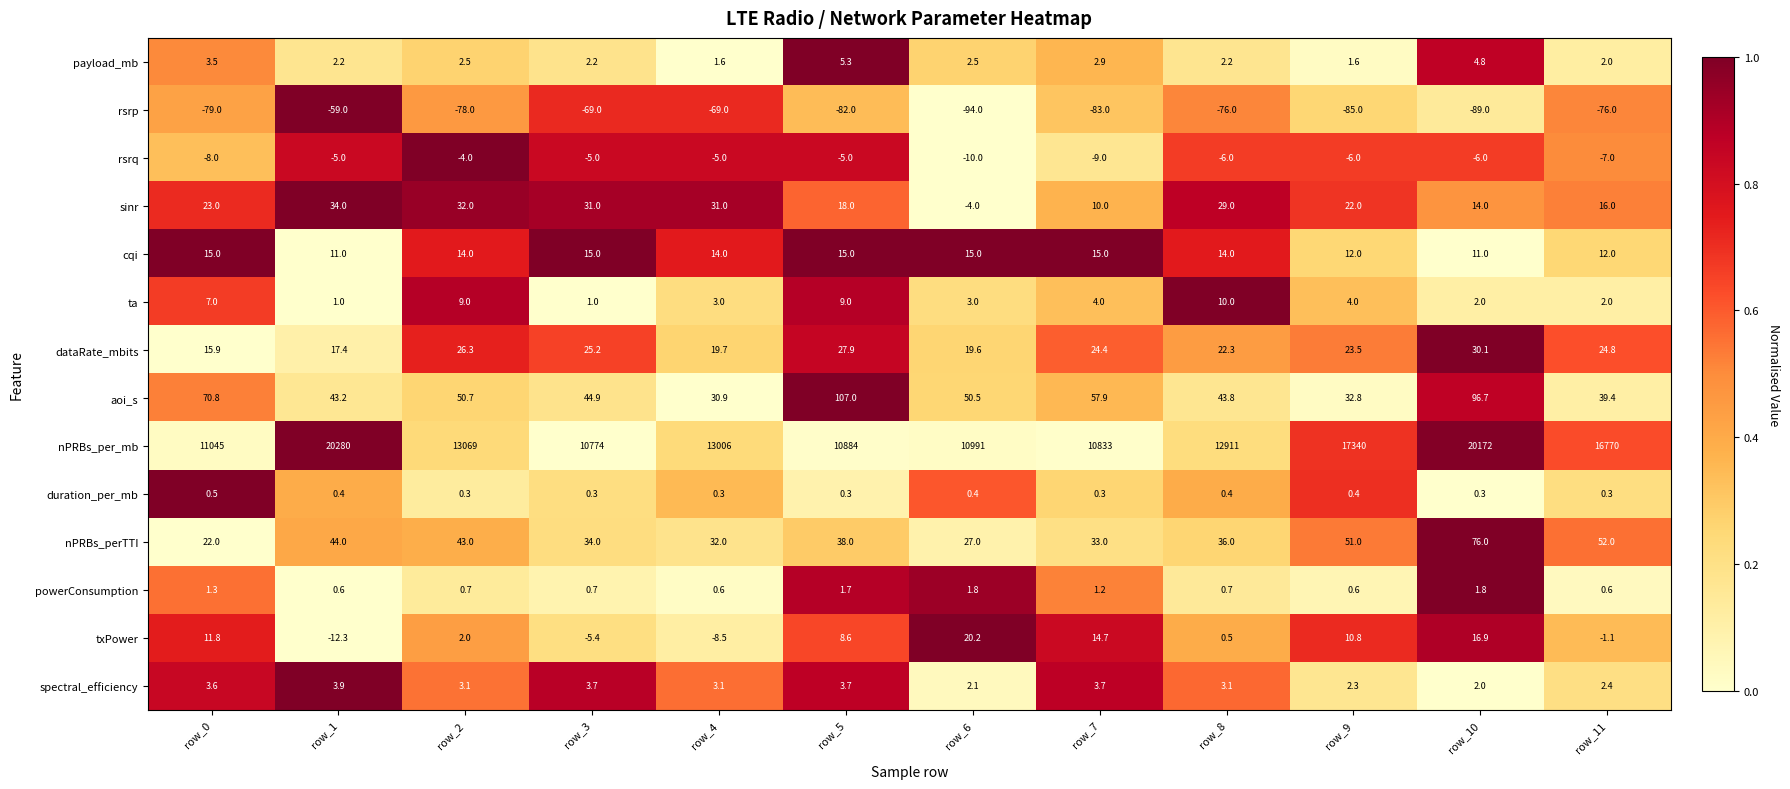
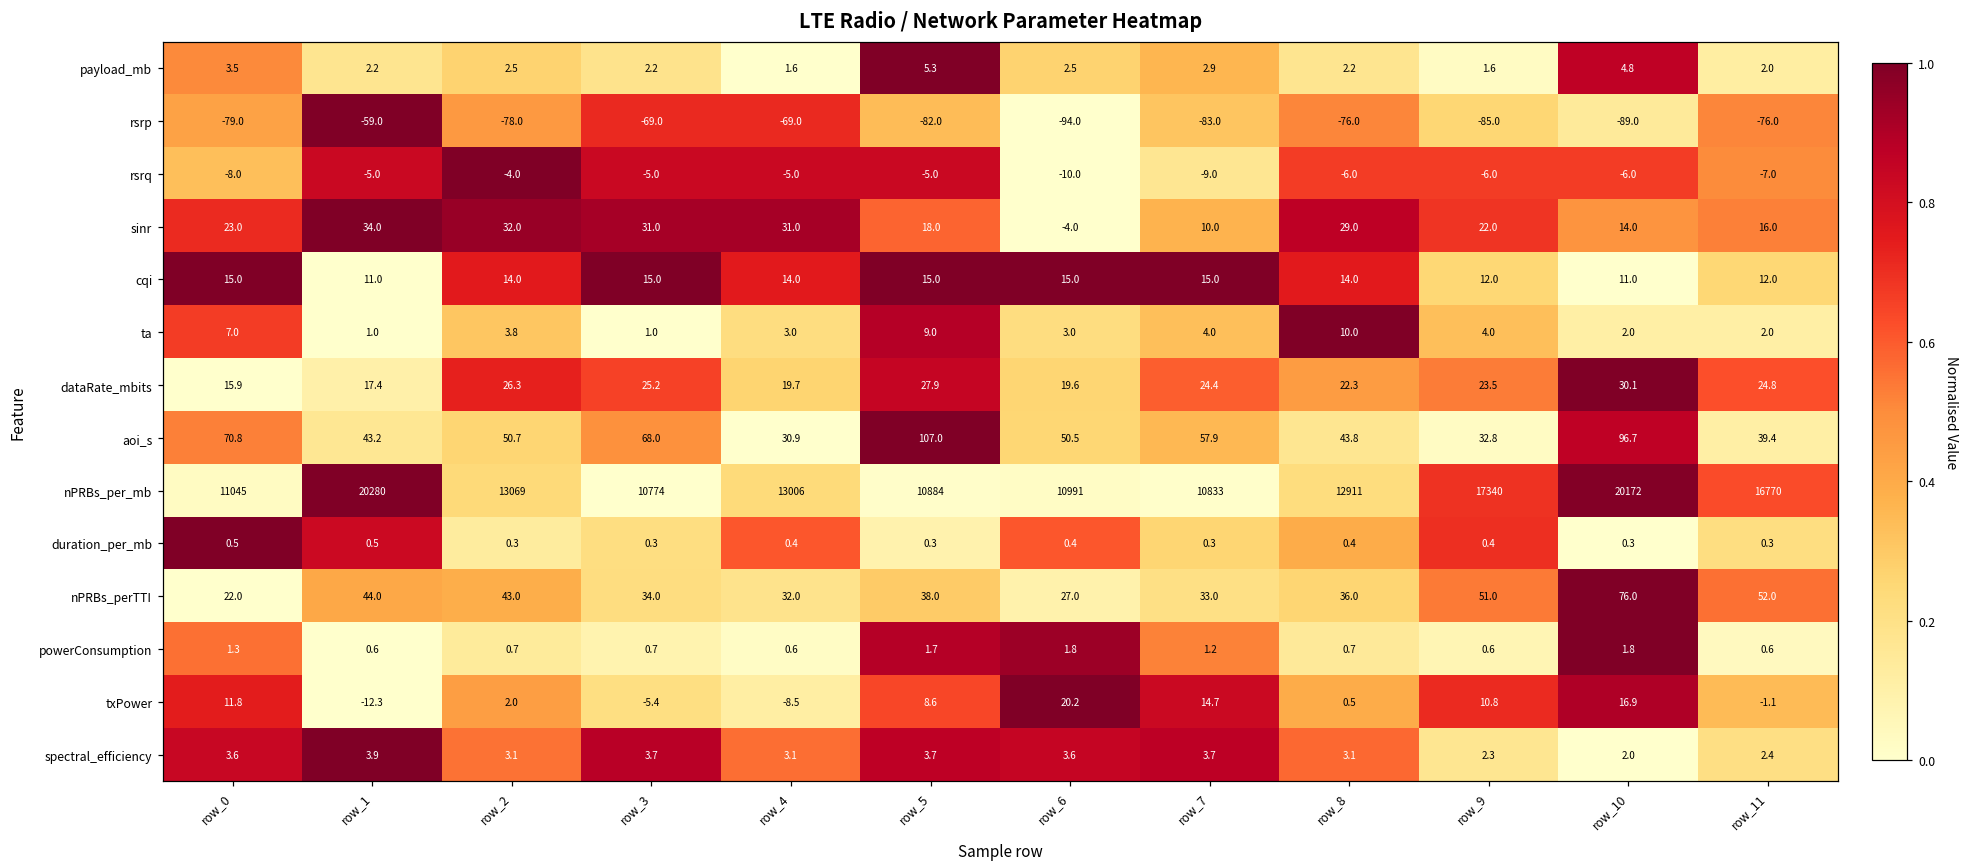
  {
    "payload_mb": {
      "row_0": 3.5,
      "row_1": 2.2,
      "row_2": 2.5,
      "row_3": 2.2,
      "row_4": 1.6,
      "row_5": 5.3,
      "row_6": 2.5,
      "row_7": 2.9,
      "row_8": 2.2,
      "row_9": 1.6,
      "row_10": 4.8,
      "row_11": 2.0
    },
    "rsrp": {
      "row_0": -79.0,
      "row_1": -59.0,
      "row_2": -78.0,
      "row_3": -69.0,
      "row_4": -69.0,
      "row_5": -82.0,
      "row_6": -94.0,
      "row_7": -83.0,
      "row_8": -76.0,
      "row_9": -85.0,
      "row_10": -89.0,
      "row_11": -76.0
    },
    "rsrq": {
      "row_0": -8.0,
      "row_1": -5.0,
      "row_2": -4.0,
      "row_3": -5.0,
      "row_4": -5.0,
      "row_5": -5.0,
      "row_6": -10.0,
      "row_7": -9.0,
      "row_8": -6.0,
      "row_9": -6.0,
      "row_10": -6.0,
      "row_11": -7.0
    },
    "sinr": {
      "row_0": 23.0,
      "row_1": 34.0,
      "row_2": 32.0,
      "row_3": 31.0,
      "row_4": 31.0,
      "row_5": 18.0,
      "row_6": -4.0,
      "row_7": 10.0,
      "row_8": 29.0,
      "row_9": 22.0,
      "row_10": 14.0,
      "row_11": 16.0
    },
    "cqi": {
      "row_0": 15.0,
      "row_1": 11.0,
      "row_2": 14.0,
      "row_3": 15.0,
      "row_4": 14.0,
      "row_5": 15.0,
      "row_6": 15.0,
      "row_7": 15.0,
      "row_8": 14.0,
      "row_9": 12.0,
      "row_10": 11.0,
      "row_11": 12.0
    },
    "ta": {
      "row_0": 7.0,
      "row_1": 1.0,
-     "row_2": 9.0,
+     "row_2": 3.8,
      "row_3": 1.0,
      "row_4": 3.0,
      "row_5": 9.0,
      "row_6": 3.0,
      "row_7": 4.0,
      "row_8": 10.0,
      "row_9": 4.0,
      "row_10": 2.0,
      "row_11": 2.0
    },
    "dataRate_mbits": {
      "row_0": 15.9,
      "row_1": 17.4,
      "row_2": 26.3,
      "row_3": 25.2,
      "row_4": 19.7,
      "row_5": 27.9,
      "row_6": 19.6,
      "row_7": 24.4,
      "row_8": 22.3,
      "row_9": 23.5,
      "row_10": 30.1,
      "row_11": 24.8
    },
    "aoi_s": {
      "row_0": 70.8,
      "row_1": 43.2,
      "row_2": 50.7,
-     "row_3": 44.9,
+     "row_3": 68.0,
      "row_4": 30.9,
      "row_5": 107.0,
      "row_6": 50.5,
      "row_7": 57.9,
      "row_8": 43.8,
      "row_9": 32.8,
      "row_10": 96.7,
      "row_11": 39.4
    },
    "nPRBs_per_mb": {
      "row_0": 11045,
      "row_1": 20280,
      "row_2": 13069,
      "row_3": 10774,
      "row_4": 13006,
      "row_5": 10884,
      "row_6": 10991,
      "row_7": 10833,
      "row_8": 12911,
      "row_9": 17340,
      "row_10": 20172,
      "row_11": 16770
    },
    "duration_per_mb": {
      "row_0": 0.5,
-     "row_1": 0.4,
+     "row_1": 0.5,
      "row_2": 0.3,
      "row_3": 0.3,
-     "row_4": 0.3,
+     "row_4": 0.4,
      "row_5": 0.3,
      "row_6": 0.4,
      "row_7": 0.3,
      "row_8": 0.4,
      "row_9": 0.4,
      "row_10": 0.3,
      "row_11": 0.3
    },
    "nPRBs_perTTI": {
      "row_0": 22.0,
      "row_1": 44.0,
      "row_2": 43.0,
      "row_3": 34.0,
      "row_4": 32.0,
      "row_5": 38.0,
      "row_6": 27.0,
      "row_7": 33.0,
      "row_8": 36.0,
      "row_9": 51.0,
      "row_10": 76.0,
      "row_11": 52.0
    },
    "powerConsumption": {
      "row_0": 1.3,
      "row_1": 0.6,
      "row_2": 0.7,
      "row_3": 0.7,
      "row_4": 0.6,
      "row_5": 1.7,
      "row_6": 1.8,
      "row_7": 1.2,
      "row_8": 0.7,
      "row_9": 0.6,
      "row_10": 1.8,
      "row_11": 0.6
    },
    "txPower": {
      "row_0": 11.8,
      "row_1": -12.3,
      "row_2": 2.0,
      "row_3": -5.4,
      "row_4": -8.5,
      "row_5": 8.6,
      "row_6": 20.2,
      "row_7": 14.7,
      "row_8": 0.5,
      "row_9": 10.8,
      "row_10": 16.9,
      "row_11": -1.1
    },
    "spectral_efficiency": {
      "row_0": 3.6,
      "row_1": 3.9,
      "row_2": 3.1,
      "row_3": 3.7,
      "row_4": 3.1,
      "row_5": 3.7,
-     "row_6": 2.1,
+     "row_6": 3.6,
      "row_7": 3.7,
      "row_8": 3.1,
      "row_9": 2.3,
      "row_10": 2.0,
      "row_11": 2.4
    }
  }
